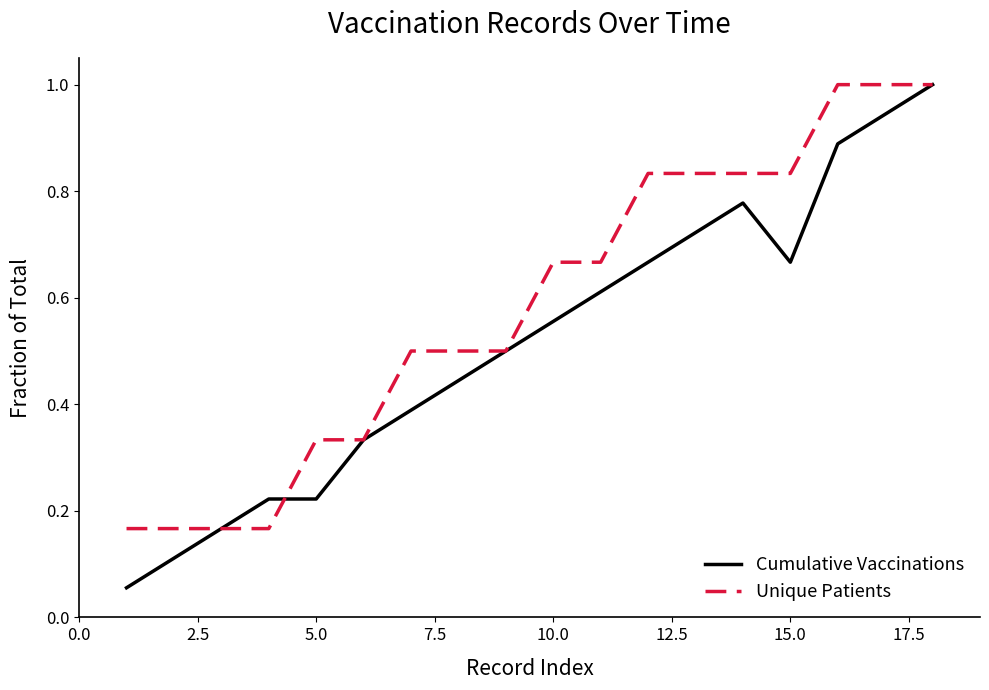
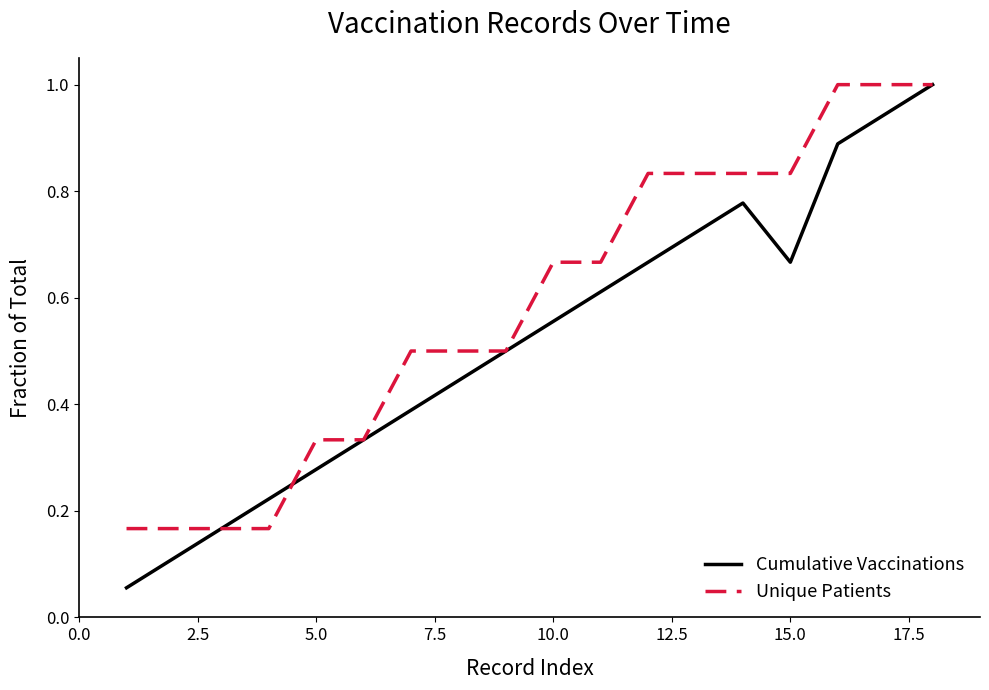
  {
    "Cumulative Vaccinations": {
-     "5.0": 0.22,
+     "5.0": 0.28,
      "10.0": 0.56,
      "15.0": 0.67
    },
    "Unique Patients": {
      "5.0": 0.33,
      "10.0": 0.67,
      "15.0": 0.83
    }
  }
